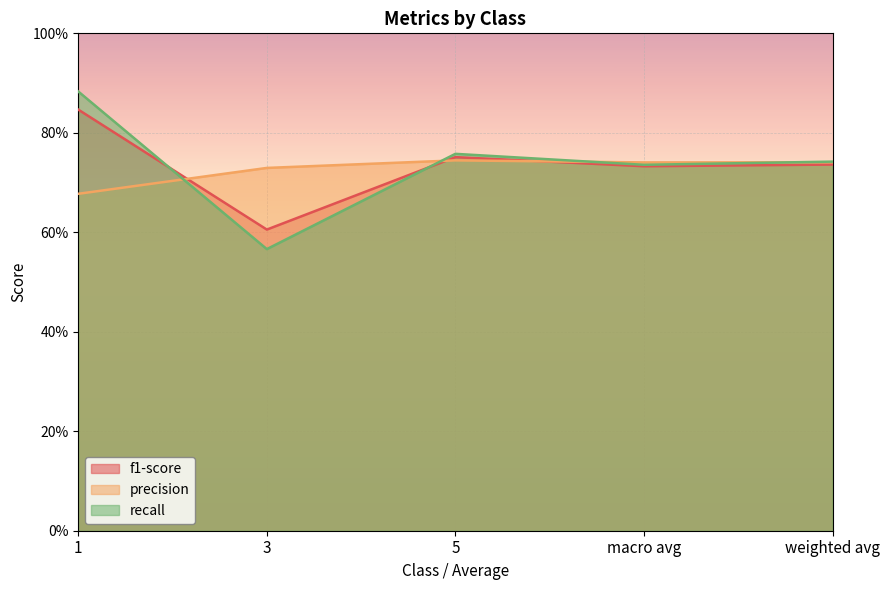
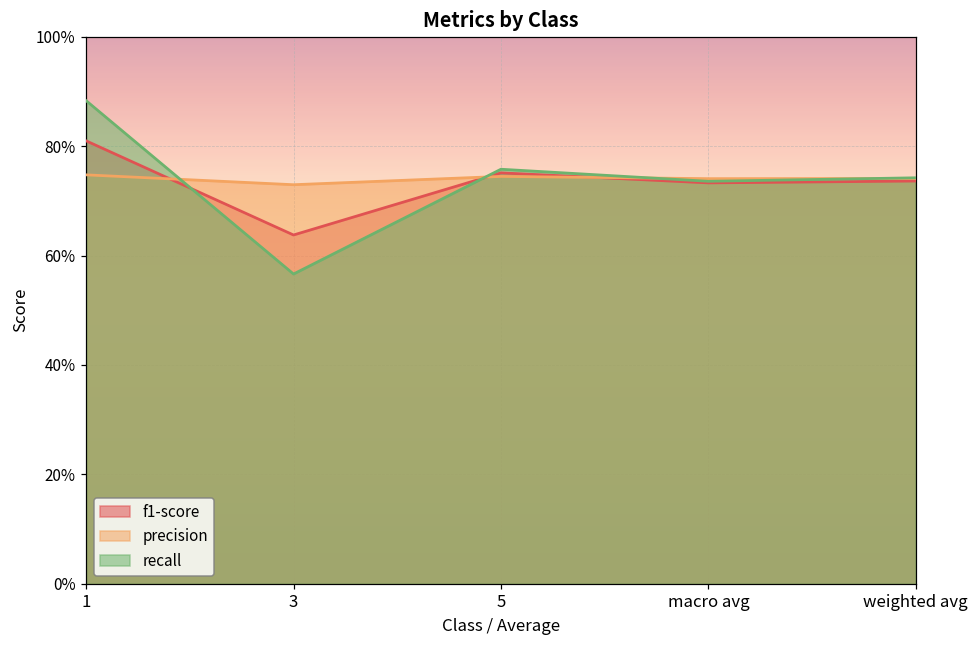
  {
    "f1-score": {
-     "1": "85%",
-     "3": "61%",
+     "1": "81%",
+     "3": "64%",
      "5": "75%"
    },
    "precision": {
-     "1": "68%",
+     "1": "75%",
      "3": "73%",
      "5": "74%"
    },
    "recall": {
      "1": "88%",
      "3": "57%",
      "5": "76%"
    }
  }
